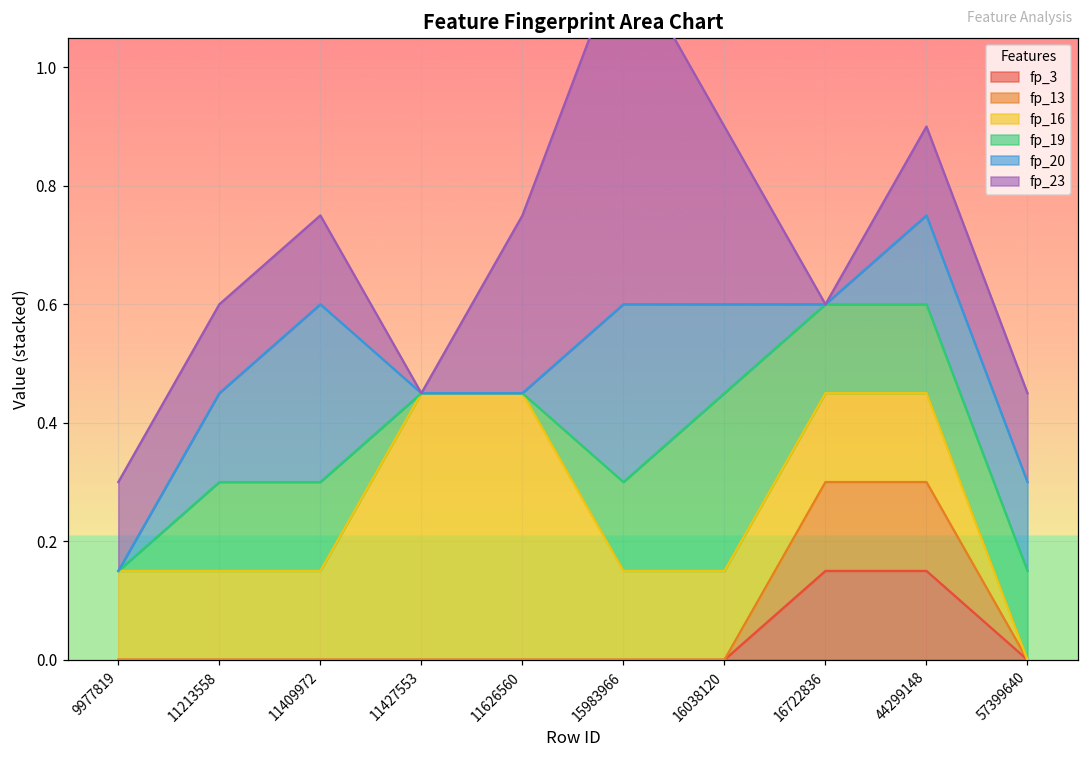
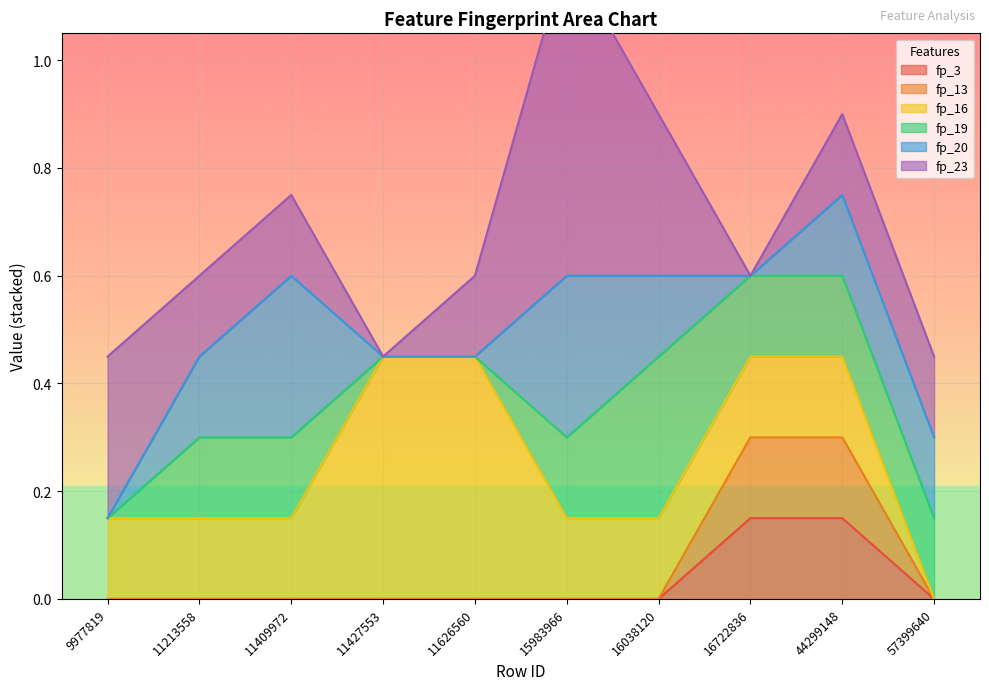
  {
    "fp_16": {
      "11213558": 0.15,
      "11409972": 0.15,
      "15983966": 0.15,
      "16038120": 0.15,
      "16722836": 0.15,
      "44299148": 0.15
    },
    "fp_19": {
      "11213558": 0.15,
      "11409972": 0.15,
      "15983966": 0.15,
      "16038120": 0.30,
      "44299148": 0.15,
      "57399640": 0.15
    },
    "fp_20": {
      "11213558": 0.15,
      "11409972": 0.30,
      "15983966": 0.30,
      "16038120": 0.15,
      "44299148": 0.15,
      "57399640": 0.15
    },
    "fp_23": {
-     "9977819": 0.15,
+     "9977819": 0.30,
      "11213558": 0.15,
      "11409972": 0.15,
-     "11626560": 0.30,
+     "11626560": 0.15,
      "16038120": 0.30,
      "44299148": 0.15,
      "57399640": 0.15
    }
  }
